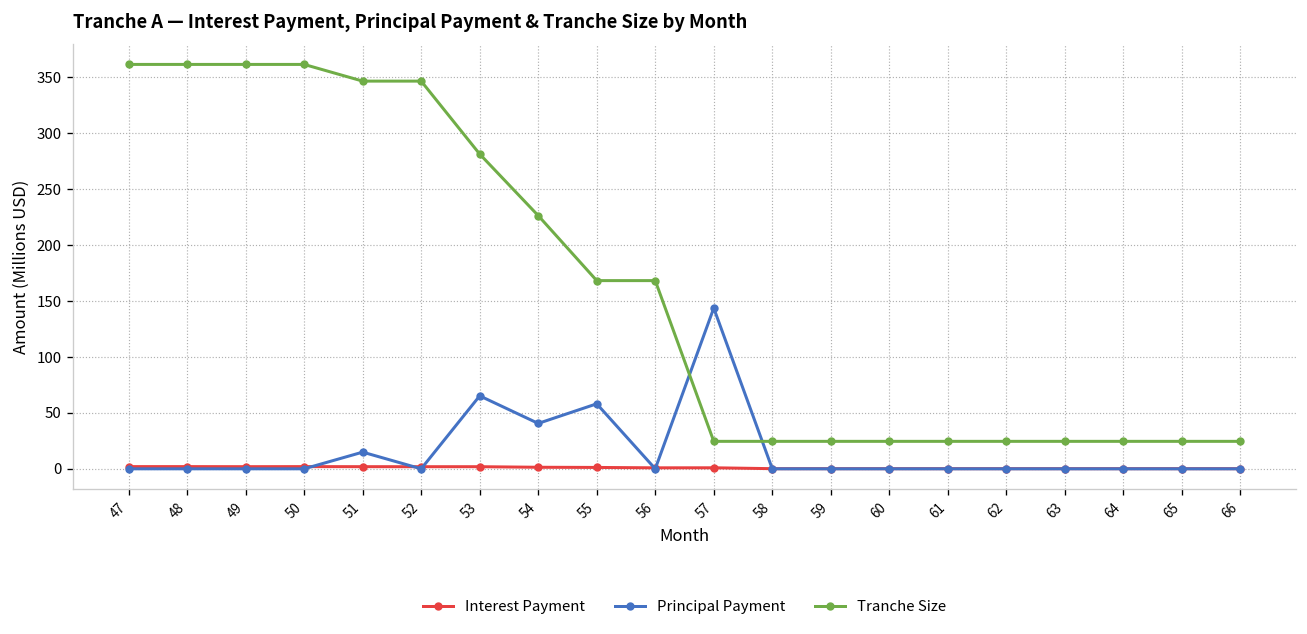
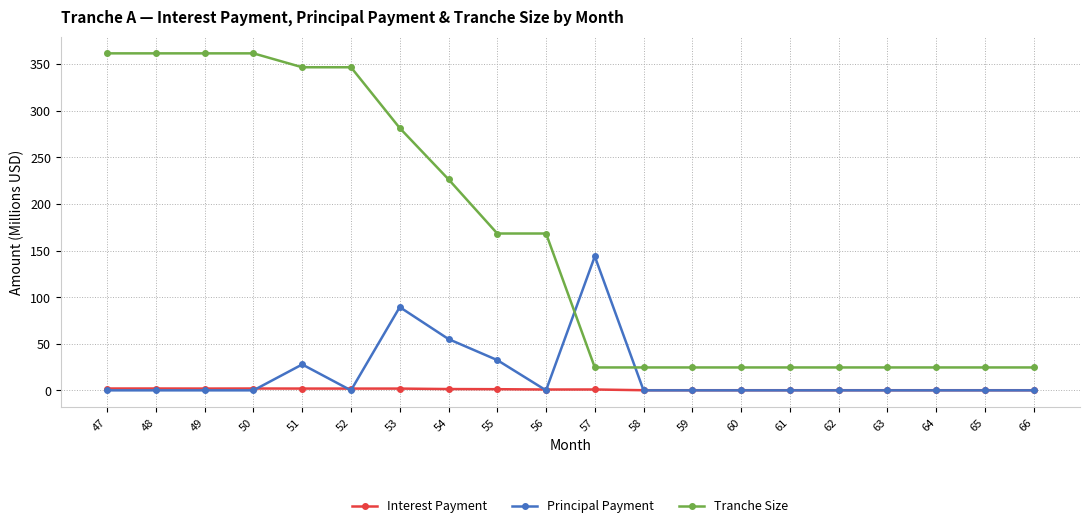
  {
    "Interest Payment": {
      "51": 0,
      "53": 0,
      "54": 0,
      "55": 0,
      "57": 0
    },
    "Principal Payment": {
-     "51": 10,
-     "53": 70,
-     "54": 40,
-     "55": 60,
+     "51": 30,
+     "53": 90,
+     "54": 60,
+     "55": 30,
      "57": 140
    },
    "Tranche Size": {
      "47": 360,
      "48": 360,
      "49": 360,
      "50": 360,
      "51": 350,
      "52": 350,
      "53": 280,
      "54": 230,
      "55": 170,
      "56": 170,
      "57": 20,
      "58": 20,
      "59": 20,
      "60": 20,
      "61": 20,
      "62": 20,
      "63": 20,
      "64": 20,
      "65": 20,
      "66": 20
    }
  }
